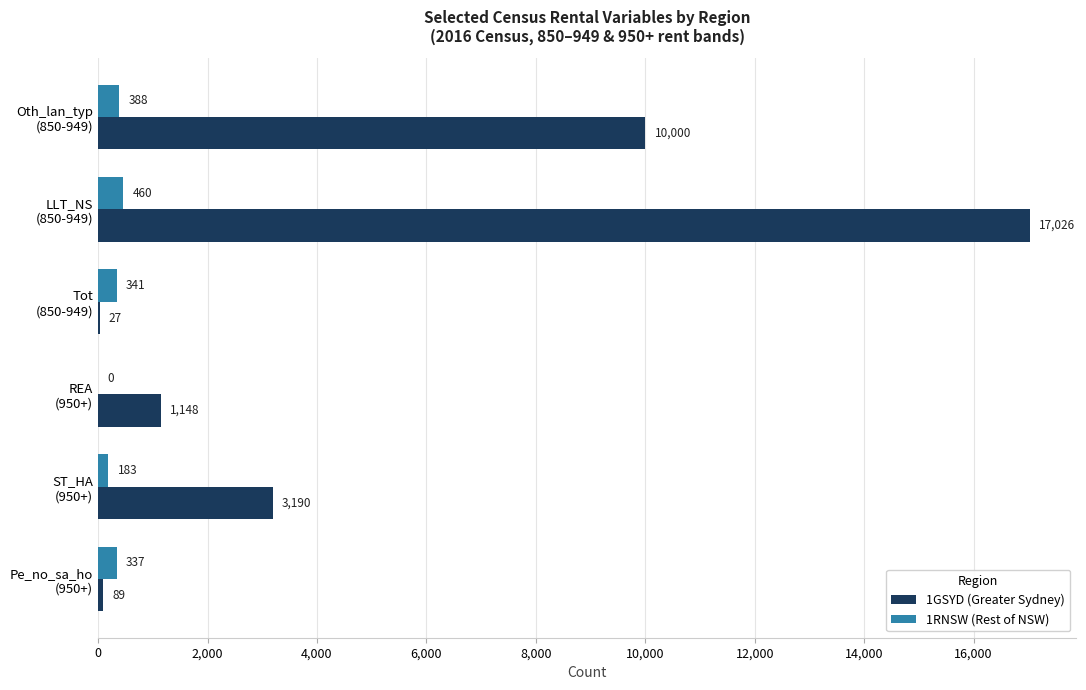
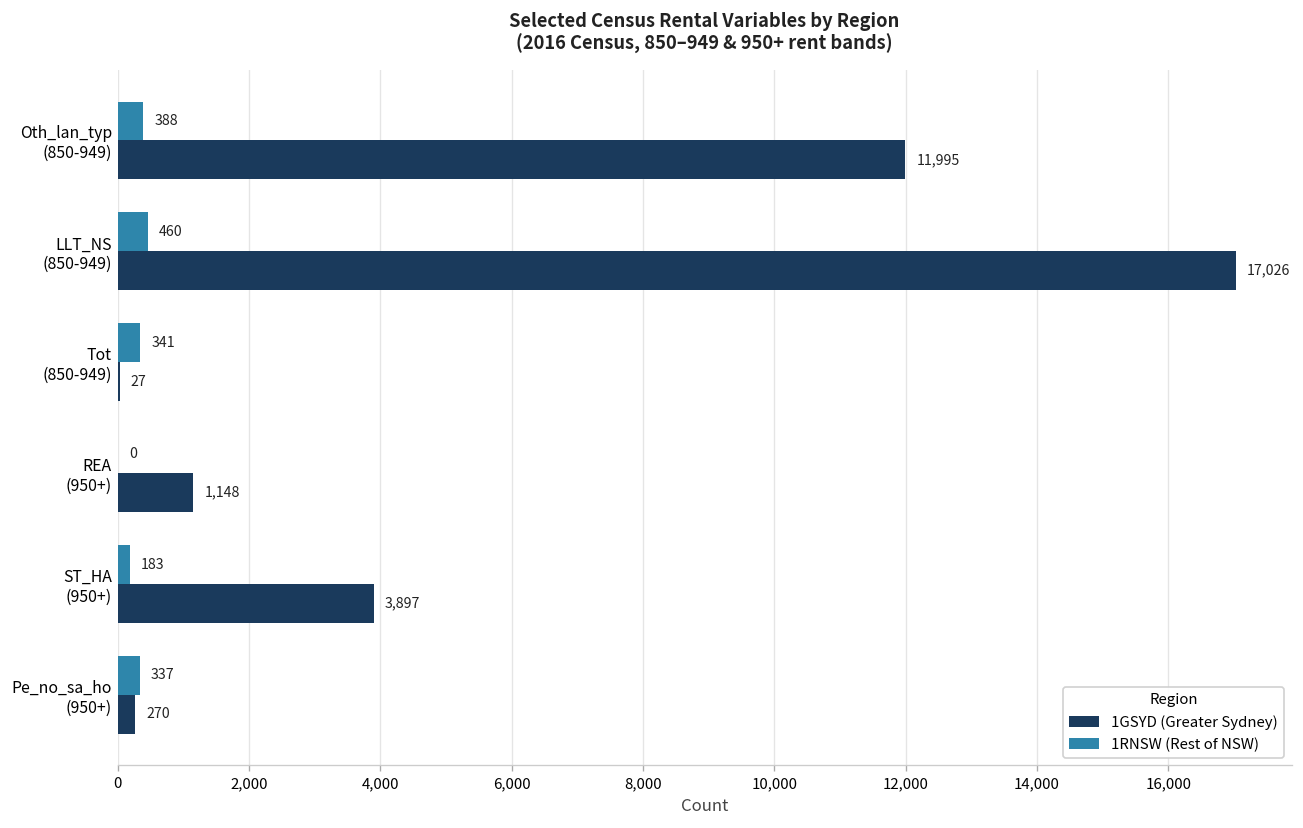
  {
    "1GSYD (Greater Sydney)": {
-     "Oth_lan_typ (850-949)": "10,000",
+     "Oth_lan_typ (850-949)": "11,995",
      "LLT_NS (850-949)": "17,026",
      "Tot (850-949)": "27",
      "REA (950+)": "1,148",
-     "ST_HA (950+)": "3,190",
-     "Pe_no_sa_ho (950+)": "89"
+     "ST_HA (950+)": "3,897",
+     "Pe_no_sa_ho (950+)": "270"
    },
    "1RNSW (Rest of NSW)": {
      "Oth_lan_typ (850-949)": "388",
      "LLT_NS (850-949)": "460",
      "Tot (850-949)": "341",
      "REA (950+)": "0",
      "ST_HA (950+)": "183",
      "Pe_no_sa_ho (950+)": "337"
    }
  }
